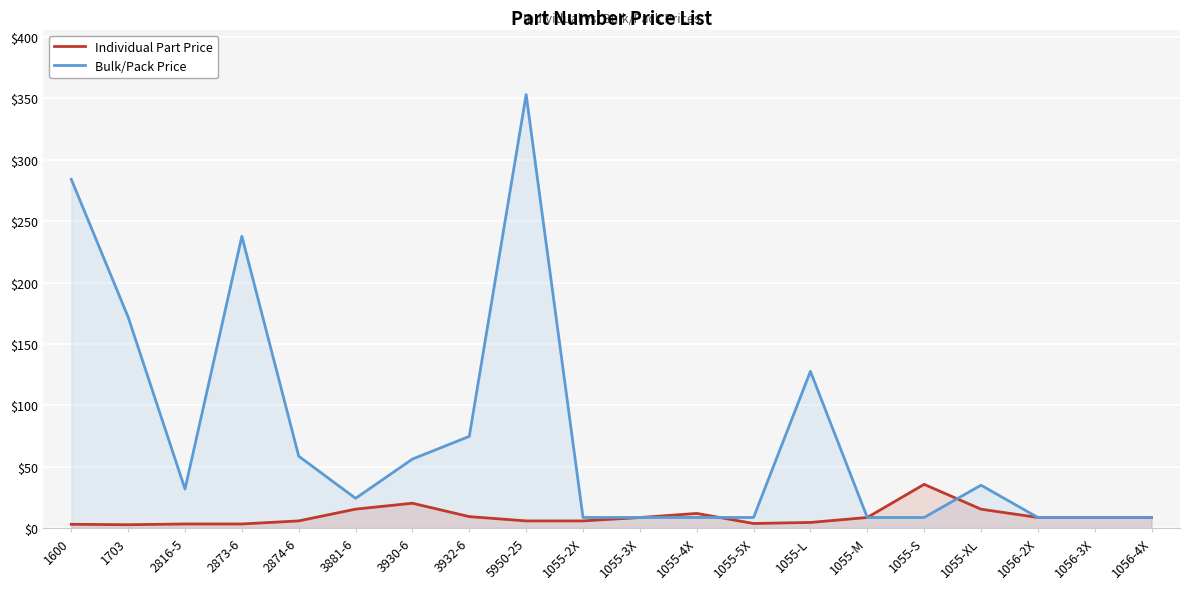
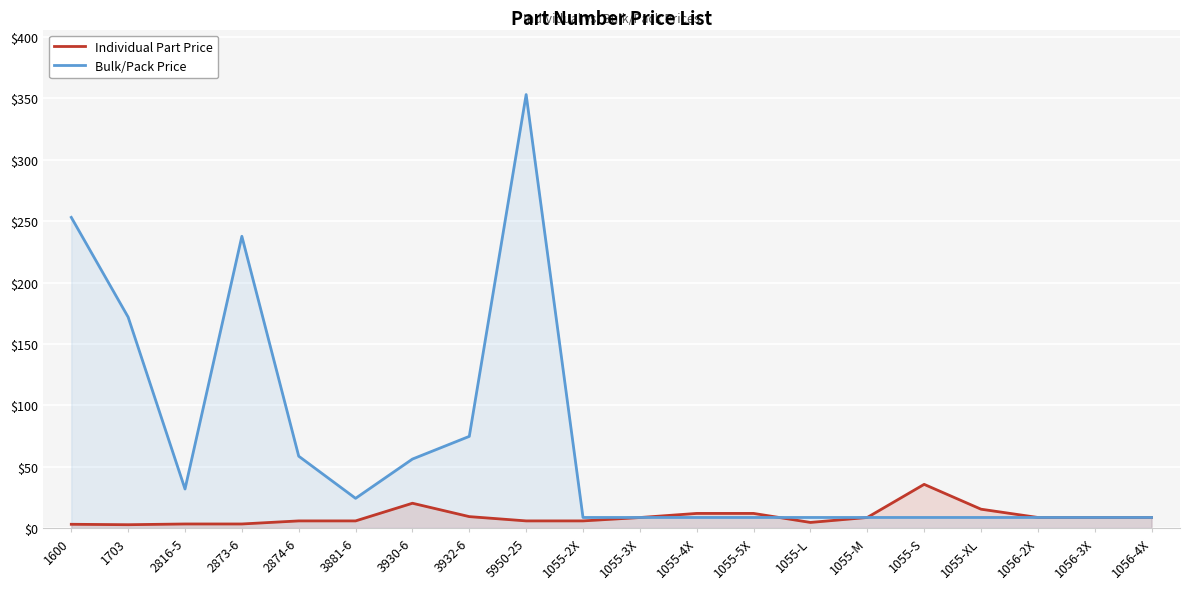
  {
    "Individual Part Price": {
      "1600": "$3",
      "1703": "$3",
      "2816-5": "$3",
      "2873-6": "$3",
      "2874-6": "$6",
-     "3881-6": "$15",
+     "3881-6": "$6",
      "3930-6": "$20",
      "3932-6": "$9",
      "5950-25": "$6",
      "1055-2X": "$6",
      "1055-4X": "$12",
-     "1055-5X": "$4",
+     "1055-5X": "$12",
      "1055-L": "$4",
      "1055-S": "$35",
      "1055-XL": "$15"
    },
    "Bulk/Pack Price": {
-     "1600": "$284",
+     "1600": "$253",
      "1703": "$172",
      "2816-5": "$32",
      "2873-6": "$238",
      "2874-6": "$58",
      "3881-6": "$24",
      "3930-6": "$56",
      "3932-6": "$75",
      "5950-25": "$353",
      "1055-2X": "$9",
      "1055-4X": "$9",
      "1055-5X": "$9",
-     "1055-L": "$128",
+     "1055-L": "$9",
      "1055-S": "$9",
-     "1055-XL": "$35"
+     "1055-XL": "$9"
    }
  }
